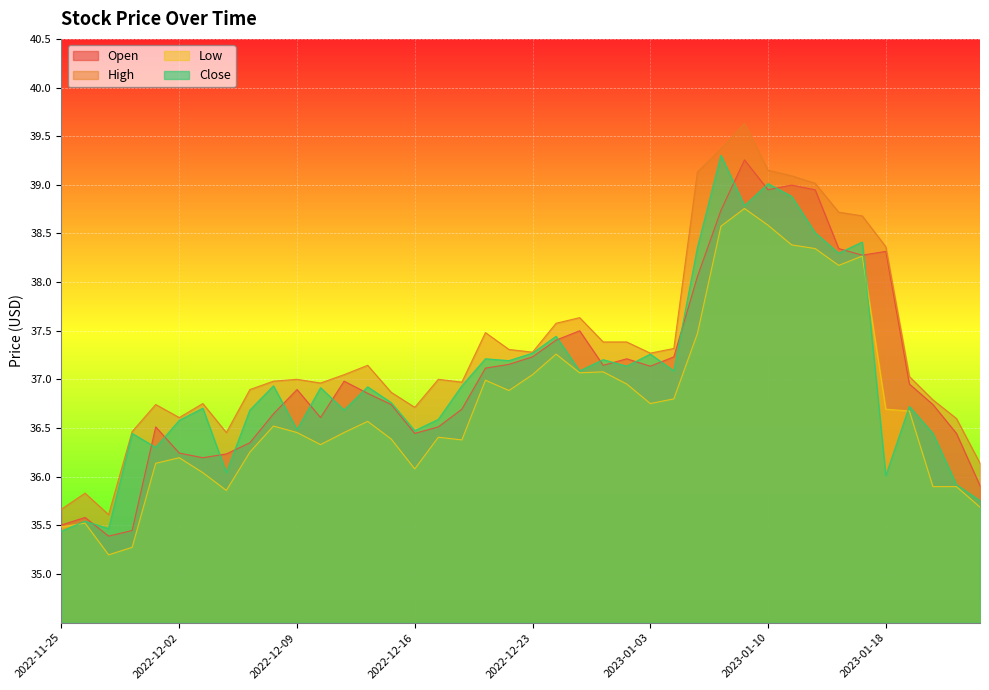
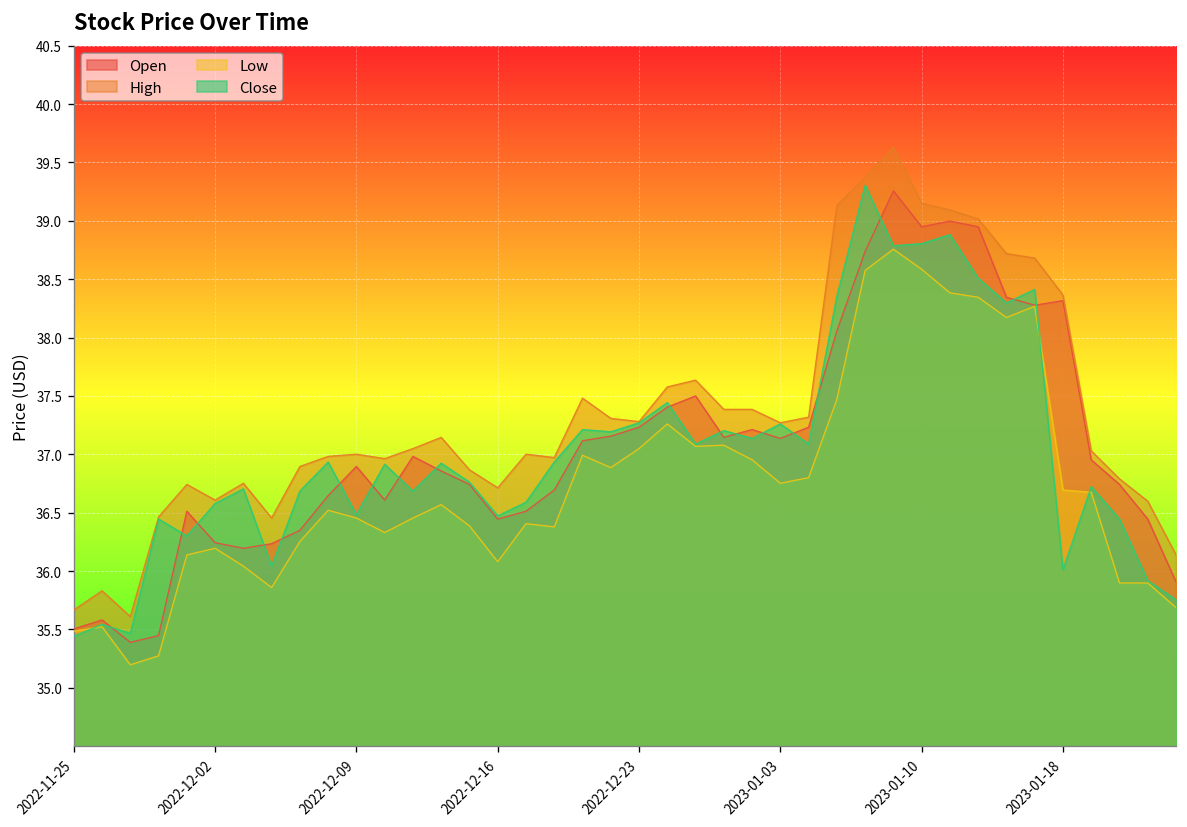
  {
    "Close": {
      "2022-11-25": 35.4,
      "2022-12-02": 36.6,
      "2022-12-09": 36.5,
      "2022-12-16": 36.5,
-     "2023-01-10": 39.0,
+     "2023-01-10": 38.8,
      "2023-01-18": 36.0
    }
  }
